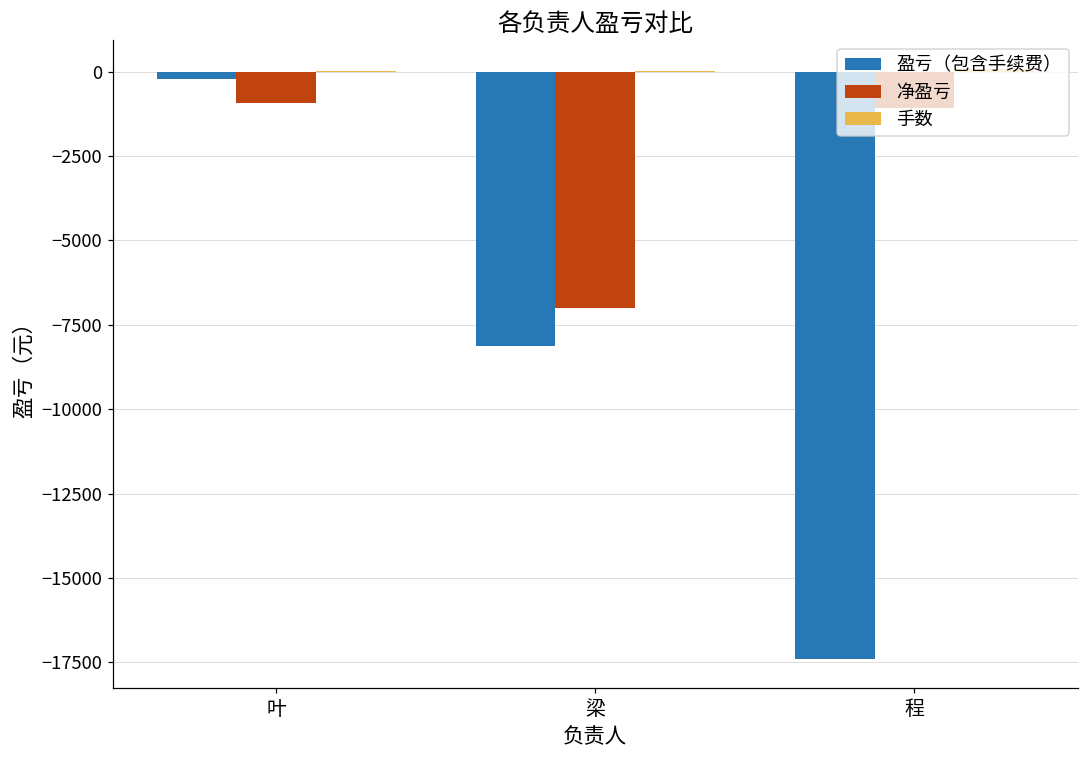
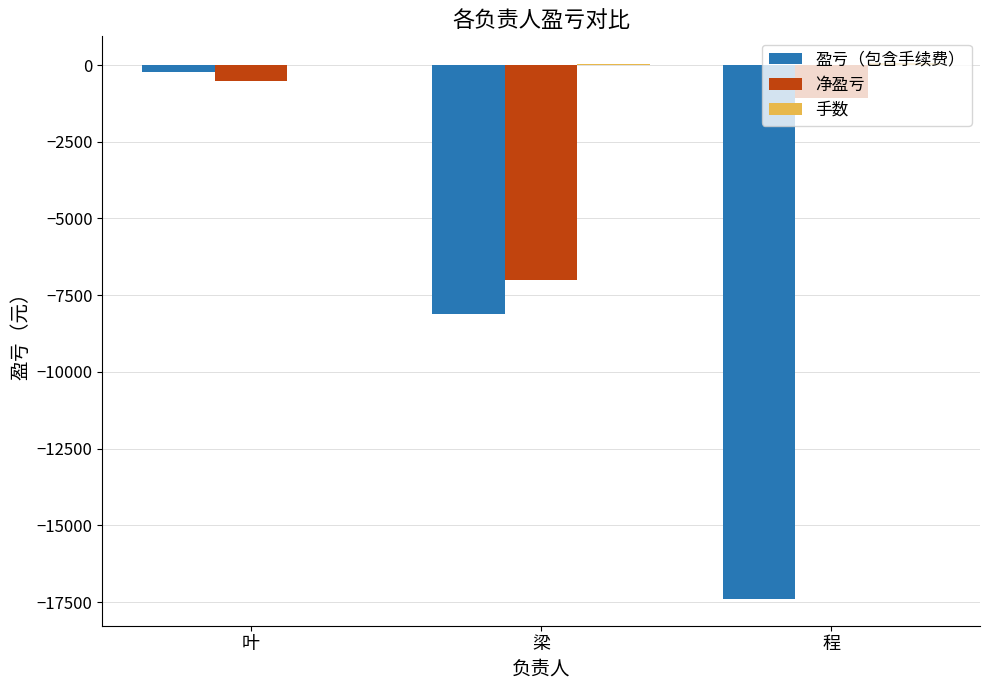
  {
    "盈亏（包含手续费）": {
      "叶": -200,
      "梁": -8100,
      "程": -17400
    },
    "净盈亏": {
-     "叶": -900,
+     "叶": -500,
      "梁": -7000
    }
  }
